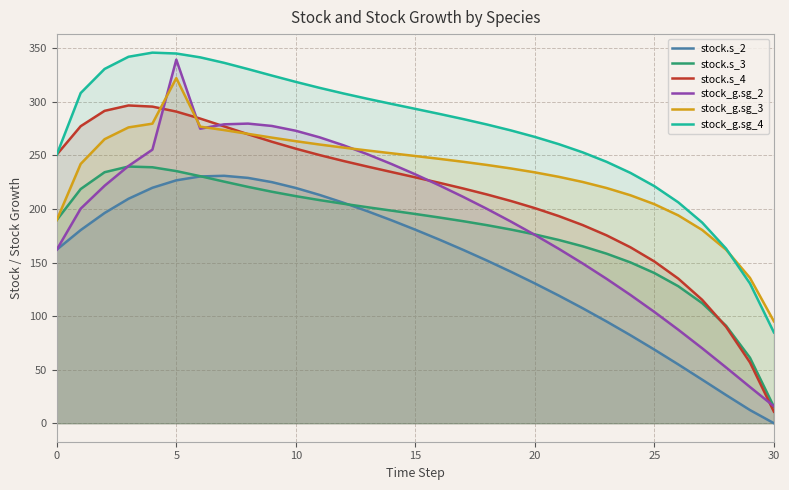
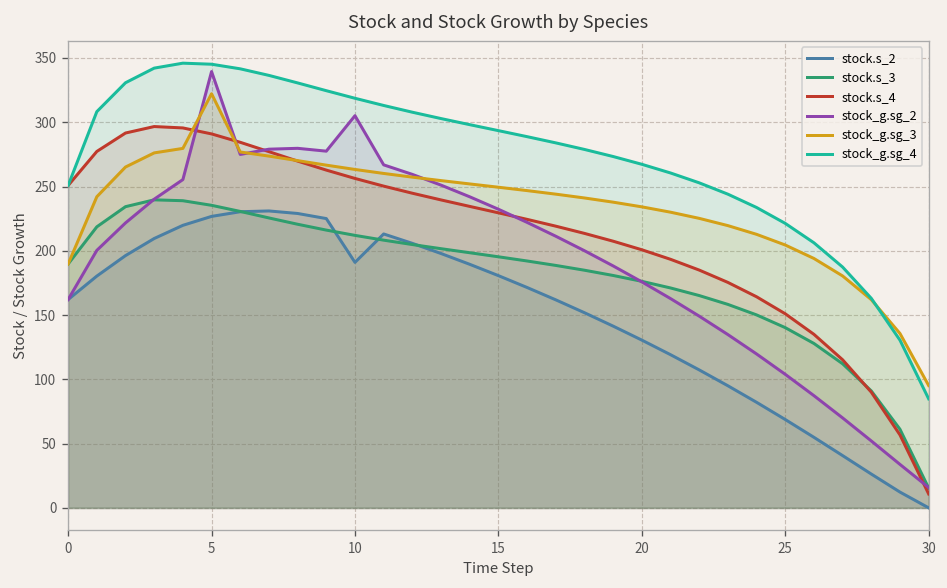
  {
    "stock.s_2": {
      "5": 227,
-     "10": 220,
+     "10": 191,
      "15": 181,
      "20": 131,
      "25": 69,
      "30": 0
    },
    "stock.s_4": {
      "5": 291,
      "10": 256,
      "15": 230,
      "20": 201,
      "25": 151,
      "30": 11
    },
    "stock_g.sg_2": {
      "5": 339,
-     "10": 273,
+     "10": 305,
      "15": 232,
      "25": 104
    },
    "stock_g.sg_3": {
      "5": 322,
      "10": 263,
      "15": 249,
      "20": 234,
      "25": 204,
      "30": 95
    }
  }
